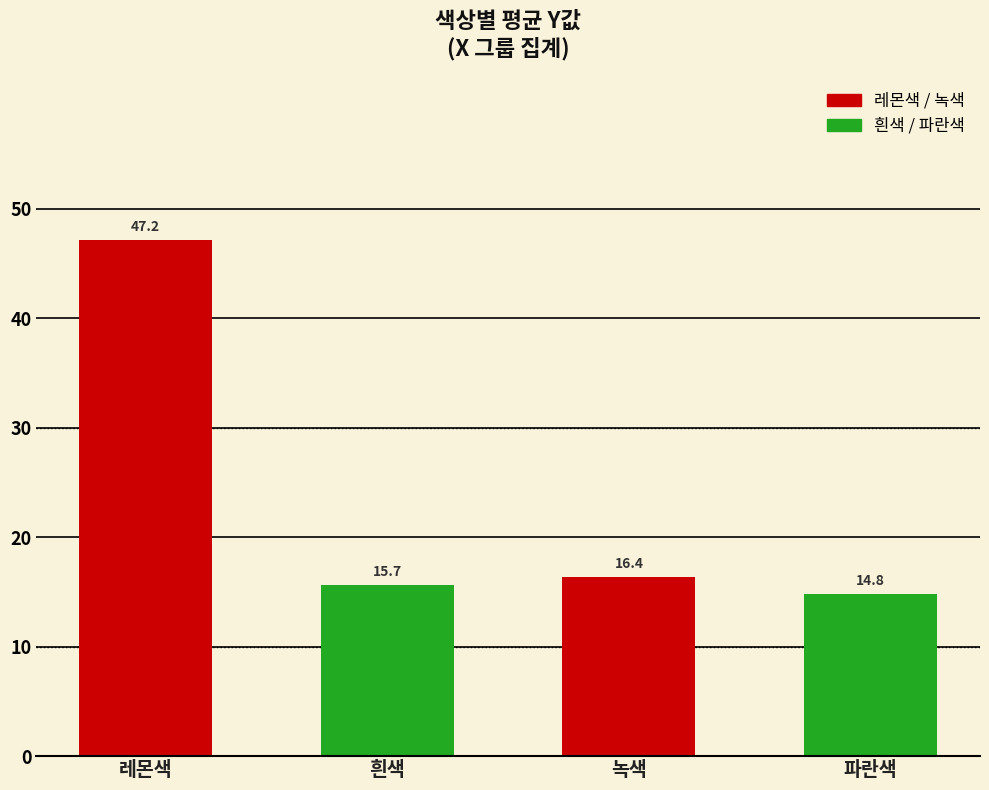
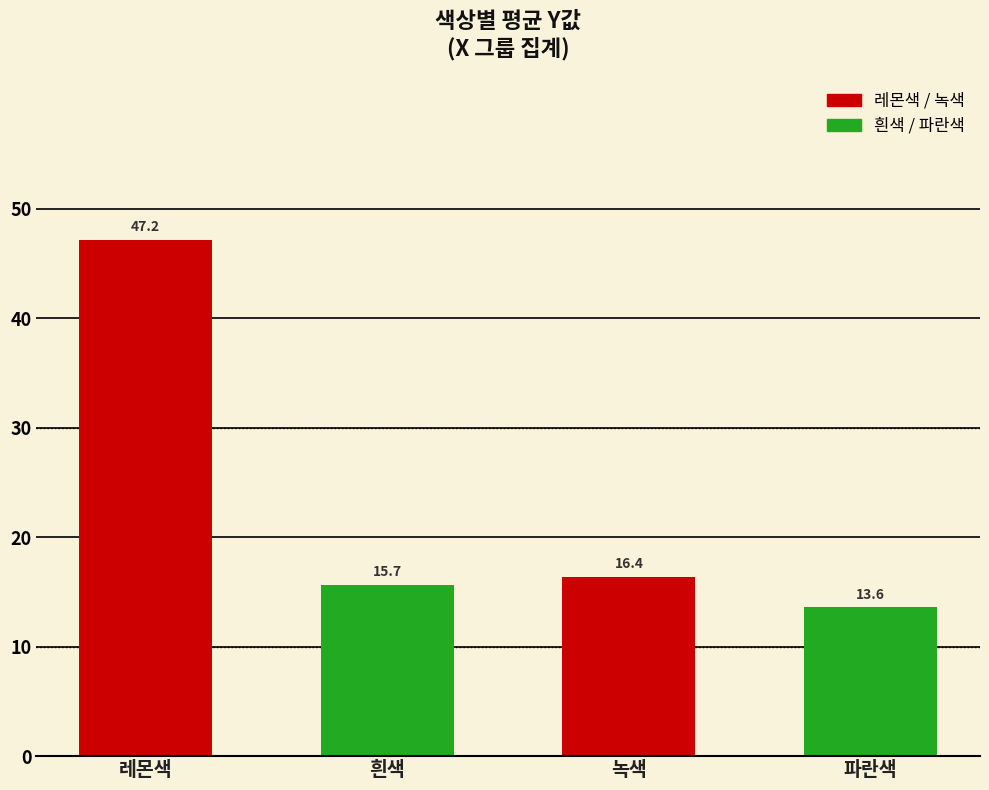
  {
    "레몬색": 47.2,
    "흰색": 15.7,
    "녹색": 16.4,
-   "파란색": 14.8
+   "파란색": 13.6
  }
